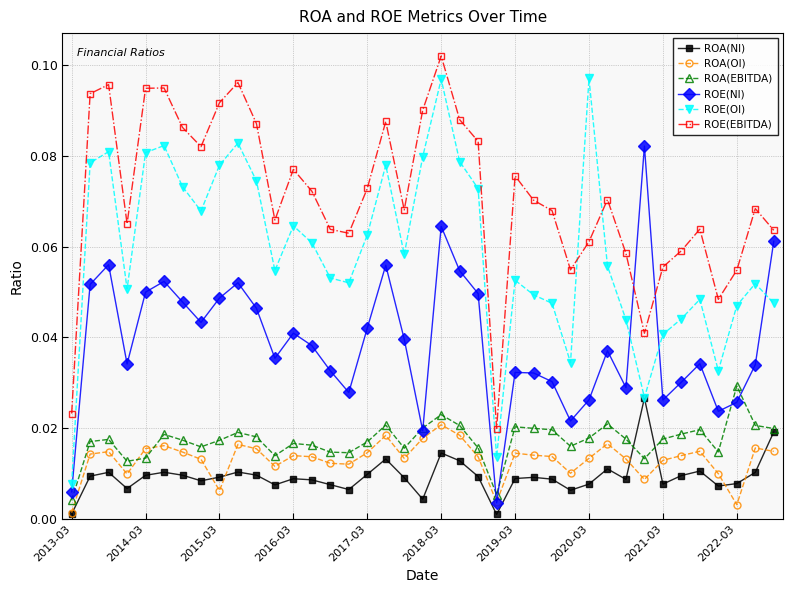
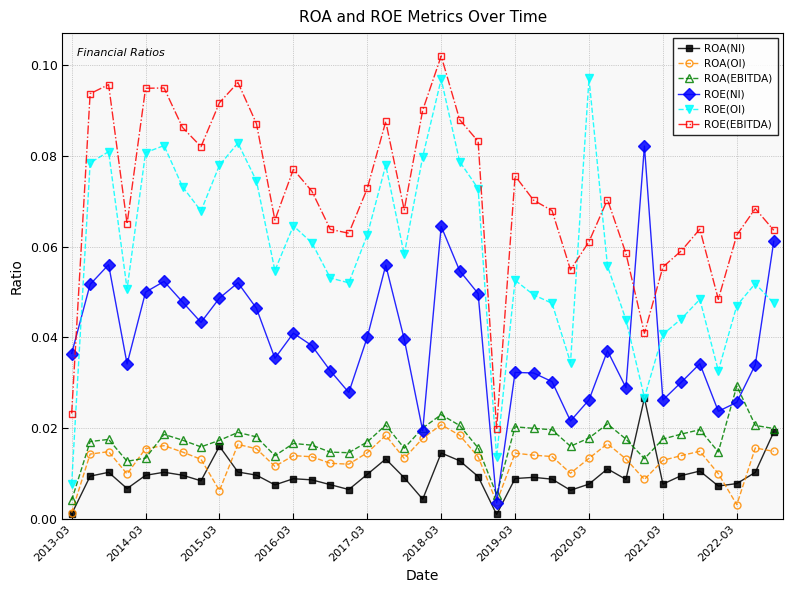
  {
    "ROA(NI)": {
      "2014-03": 0.010,
-     "2015-03": 0.009,
+     "2015-03": 0.016,
      "2016-03": 0.009,
      "2017-03": 0.010,
      "2018-03": 0.014,
      "2019-03": 0.009,
      "2020-03": 0.008,
      "2021-03": 0.008,
      "2022-03": 0.008
    },
    "ROA(OI)": {
      "2014-03": 0.015,
      "2015-03": 0.006,
      "2016-03": 0.014,
      "2017-03": 0.015,
      "2018-03": 0.021,
      "2019-03": 0.014,
      "2020-03": 0.013,
      "2021-03": 0.013,
      "2022-03": 0.003
    },
    "ROA(EBITDA)": {
      "2013-03": 0.004,
      "2014-03": 0.013,
      "2015-03": 0.017,
      "2016-03": 0.017,
      "2017-03": 0.017,
      "2018-03": 0.023,
      "2019-03": 0.020,
      "2020-03": 0.018,
      "2021-03": 0.018,
      "2022-03": 0.029
    },
    "ROE(NI)": {
-     "2013-03": 0.006,
+     "2013-03": 0.036,
      "2014-03": 0.050,
      "2015-03": 0.049,
      "2016-03": 0.041,
-     "2017-03": 0.042,
+     "2017-03": 0.040,
      "2018-03": 0.064,
      "2019-03": 0.032,
      "2020-03": 0.026,
      "2021-03": 0.026,
      "2022-03": 0.026
    },
    "ROE(OI)": {
      "2013-03": 0.008,
      "2014-03": 0.081,
      "2015-03": 0.078,
      "2016-03": 0.065,
      "2017-03": 0.063,
      "2018-03": 0.097,
      "2019-03": 0.053,
      "2020-03": 0.097,
      "2021-03": 0.041,
      "2022-03": 0.047
    },
    "ROE(EBITDA)": {
      "2013-03": 0.023,
      "2014-03": 0.095,
      "2015-03": 0.092,
      "2016-03": 0.077,
      "2017-03": 0.073,
      "2018-03": 0.102,
      "2019-03": 0.076,
      "2020-03": 0.061,
      "2021-03": 0.055,
-     "2022-03": 0.055
+     "2022-03": 0.063
    }
  }
